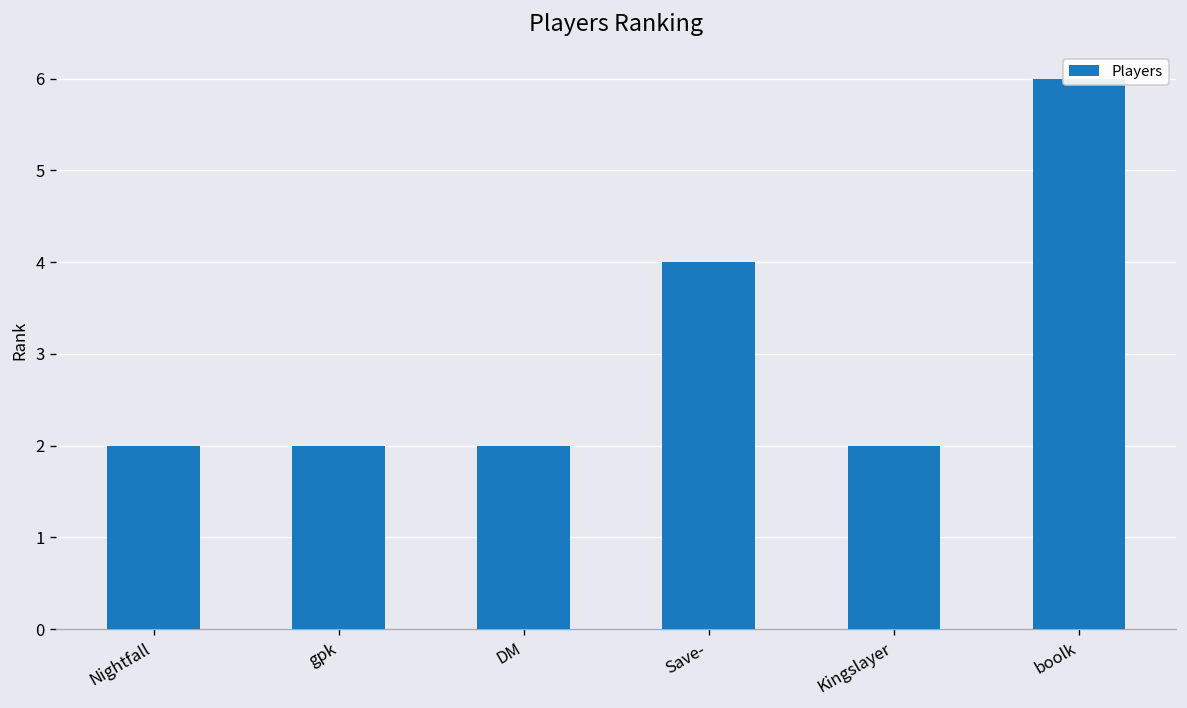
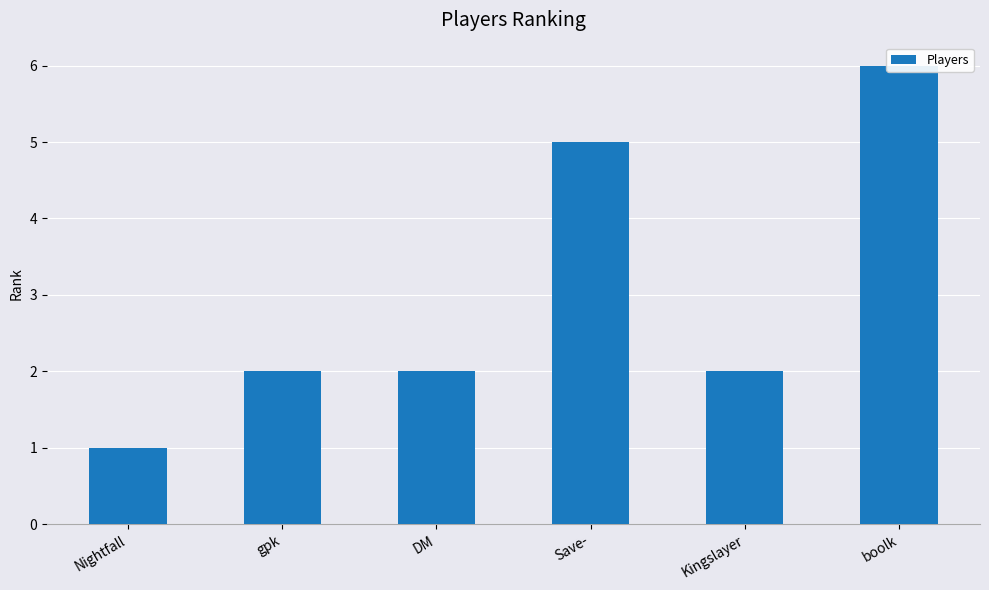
  {
-   "Nightfall": 2,
+   "Nightfall": 1,
    "gpk": 2,
    "DM": 2,
-   "Save-": 4,
+   "Save-": 5,
    "Kingslayer": 2
  }
